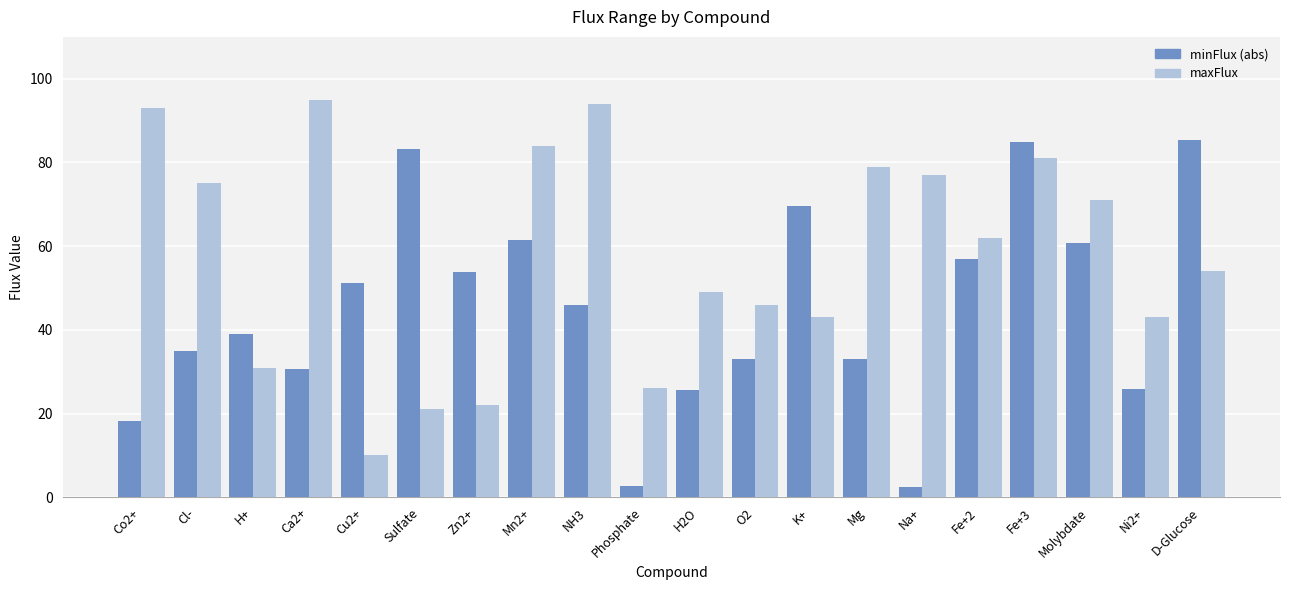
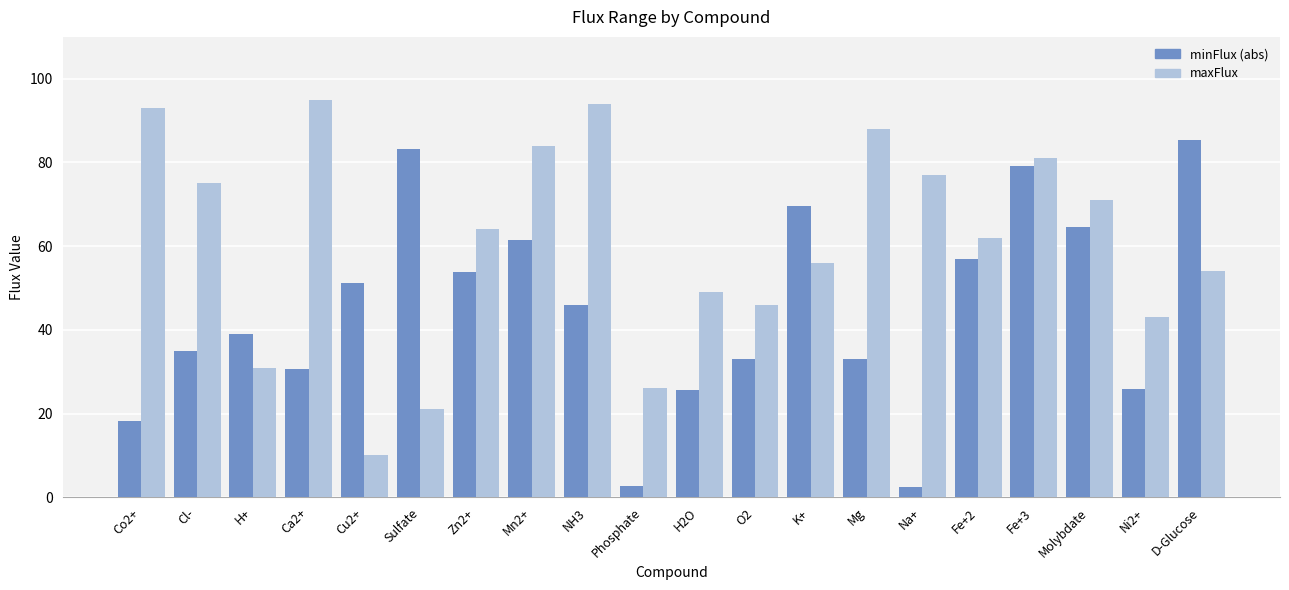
  {
    "minFlux (abs)": {
      "Co2+": 18,
      "Cl-": 35,
      "H+": 39,
      "Ca2+": 31,
      "Cu2+": 51,
      "Sulfate": 83,
      "Zn2+": 54,
      "Mn2+": 62,
      "NH3": 46,
      "Phosphate": 3,
      "H2O": 26,
      "O2": 33,
      "K+": 69,
      "Mg": 33,
      "Na+": 2,
      "Fe+2": 57,
-     "Fe+3": 85,
-     "Molybdate": 61,
+     "Fe+3": 79,
+     "Molybdate": 65,
      "Ni2+": 26,
      "D-Glucose": 85
    },
    "maxFlux": {
      "Co2+": 93,
      "Cl-": 75,
      "H+": 31,
      "Ca2+": 95,
      "Cu2+": 10,
      "Sulfate": 21,
-     "Zn2+": 22,
+     "Zn2+": 64,
      "Mn2+": 84,
      "NH3": 94,
      "Phosphate": 26,
      "H2O": 49,
      "O2": 46,
-     "K+": 43,
-     "Mg": 79,
+     "K+": 56,
+     "Mg": 88,
      "Na+": 77,
      "Fe+2": 62,
      "Fe+3": 81,
      "Molybdate": 71,
      "Ni2+": 43,
      "D-Glucose": 54
    }
  }
